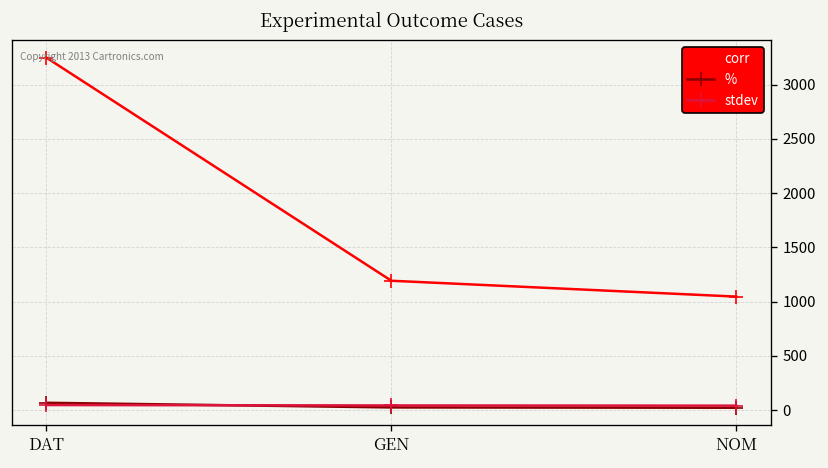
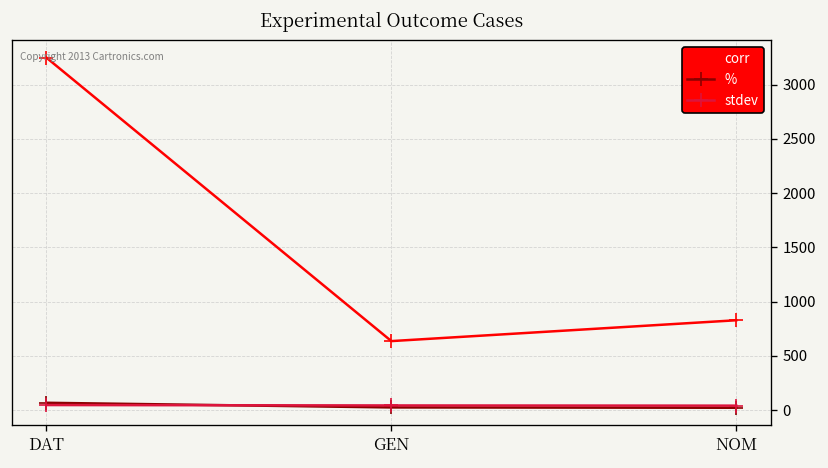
  {
    "corr": {
-     "GEN": 1200,
-     "NOM": 1000
+     "GEN": 600,
+     "NOM": 800
    }
  }
